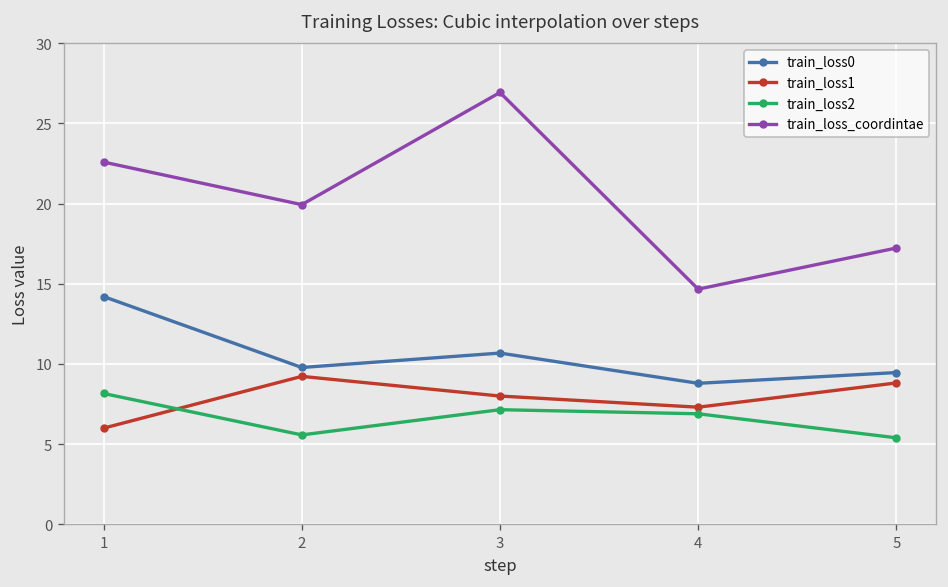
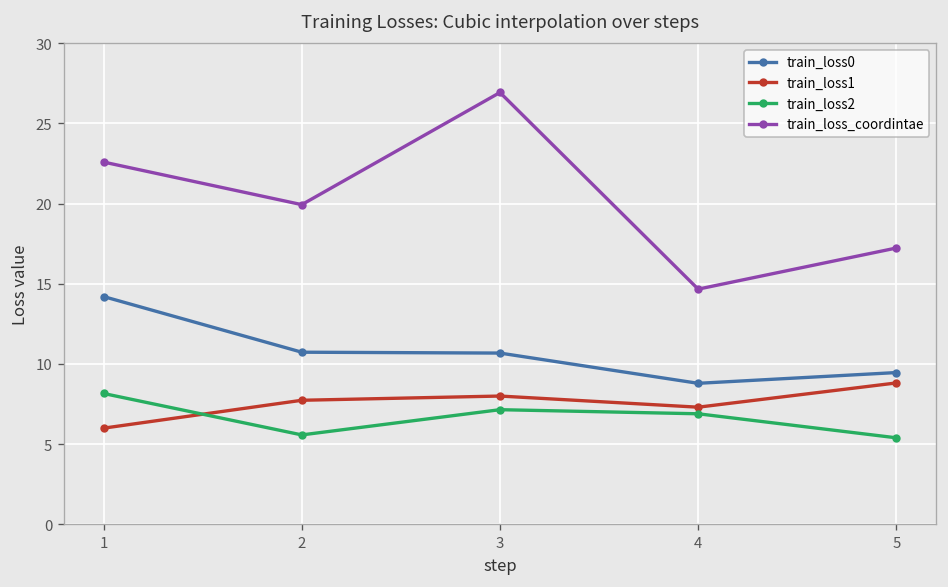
  {
    "train_loss0": {
      "1": 14.2,
-     "2": 9.8,
+     "2": 10.7,
      "3": 10.7,
      "4": 8.8,
      "5": 9.5
    },
    "train_loss1": {
      "1": 6.0,
-     "2": 9.2,
+     "2": 7.7,
      "3": 8.0,
      "4": 7.3,
      "5": 8.8
    },
    "train_loss2": {
      "1": 8.2,
      "2": 5.6,
      "3": 7.1,
      "4": 6.9,
      "5": 5.4
    },
    "train_loss_coordintae": {
      "1": 22.6,
      "2": 19.9,
      "3": 26.9,
      "4": 14.7,
      "5": 17.2
    }
  }
